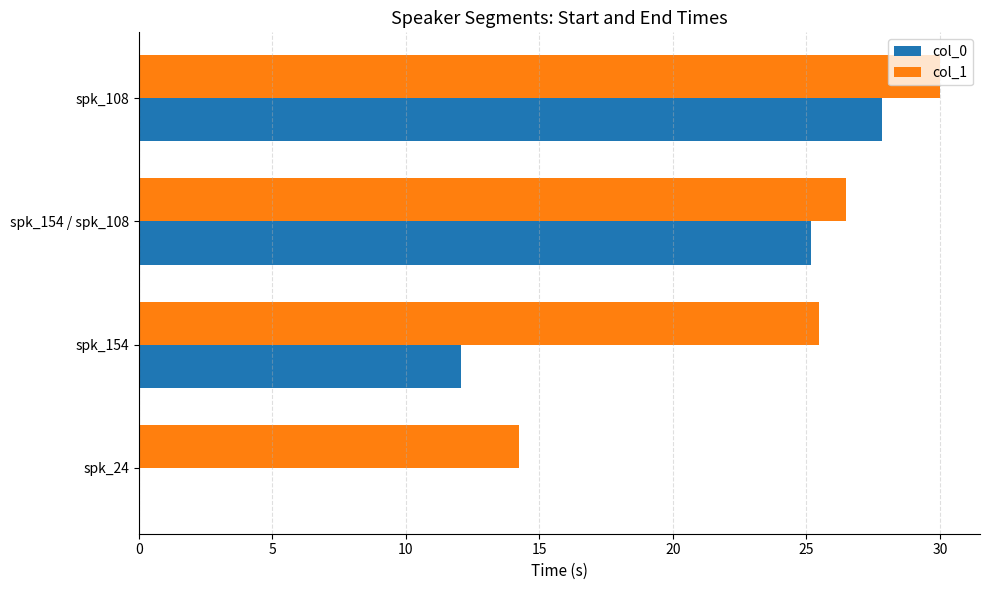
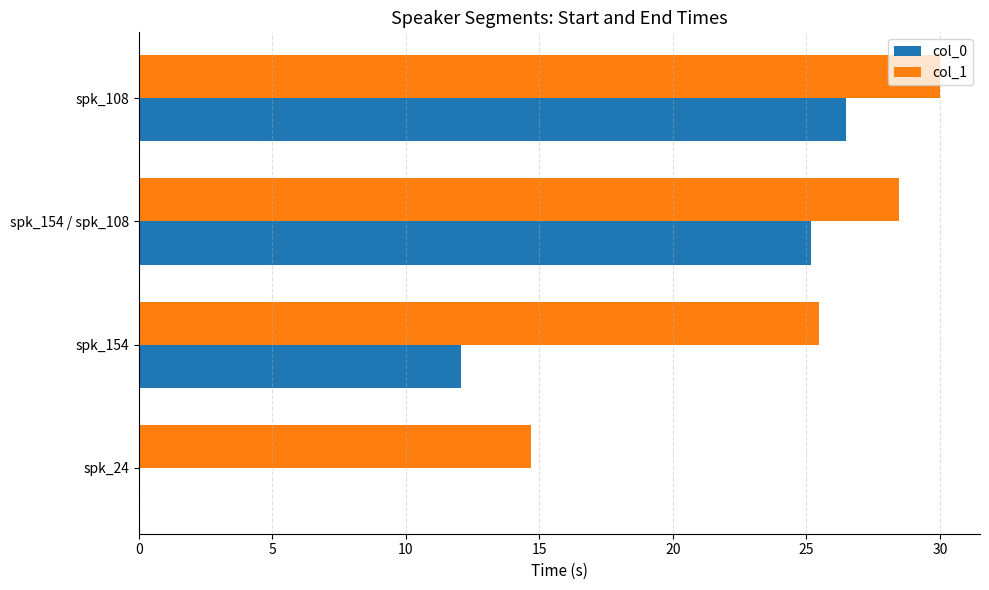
  {
    "col_0": {
-     "spk_108": 27.8,
+     "spk_108": 26.5,
      "spk_154 / spk_108": 25.2,
      "spk_154": 12.1,
      "spk_24": 0.0
    },
    "col_1": {
-     "spk_154 / spk_108": 26.5,
+     "spk_154 / spk_108": 28.5,
      "spk_154": 25.5,
-     "spk_24": 14.3
+     "spk_24": 14.7
    }
  }
